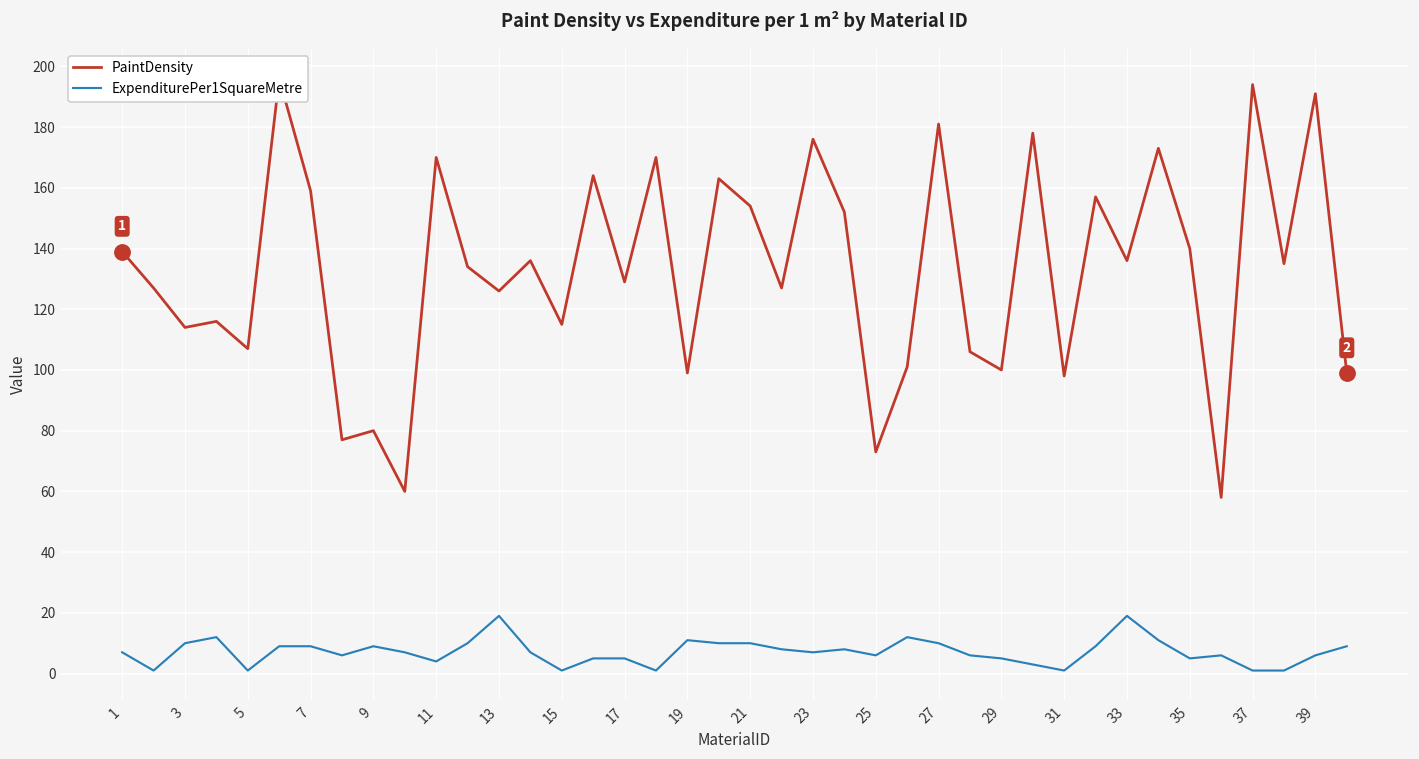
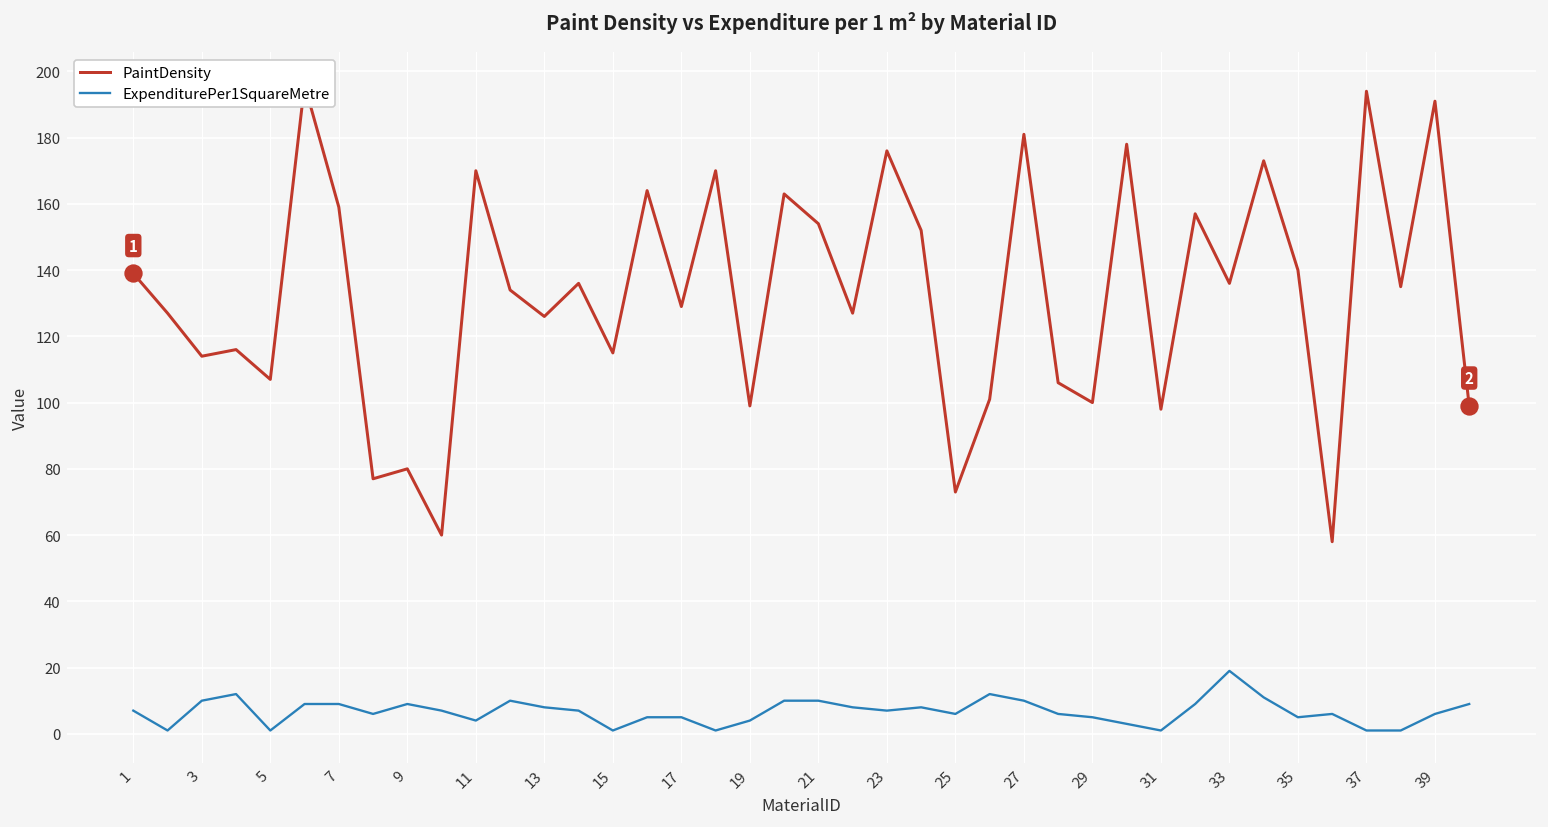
  {
    "ExpenditurePer1SquareMetre": {
      "1": 7,
      "3": 10,
      "5": 1,
      "7": 9,
      "9": 9,
      "11": 4,
-     "13": 19,
+     "13": 8,
      "15": 1,
      "17": 5,
-     "19": 11,
+     "19": 4,
      "21": 10,
      "23": 7,
      "25": 6,
      "27": 10,
      "29": 5,
      "31": 1,
      "33": 19,
      "35": 5,
      "37": 1,
      "39": 6
    }
  }
